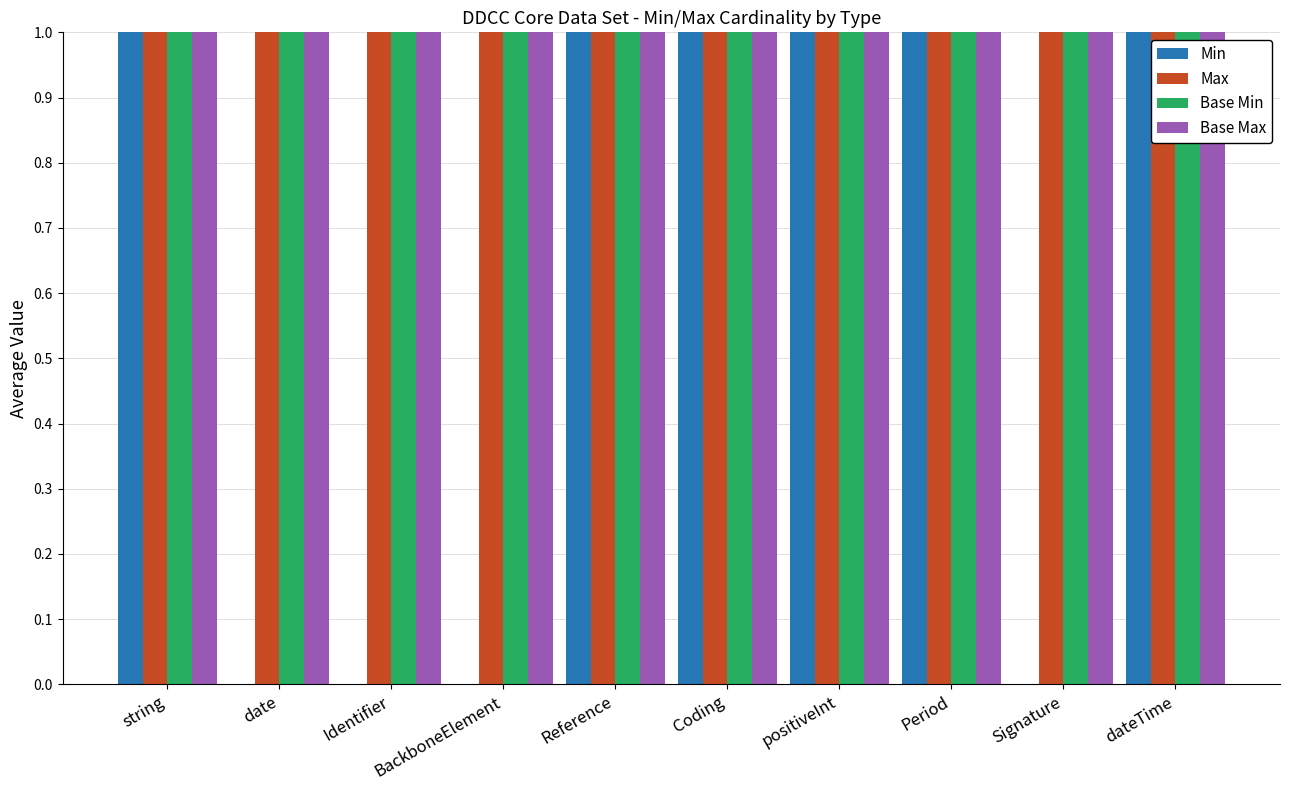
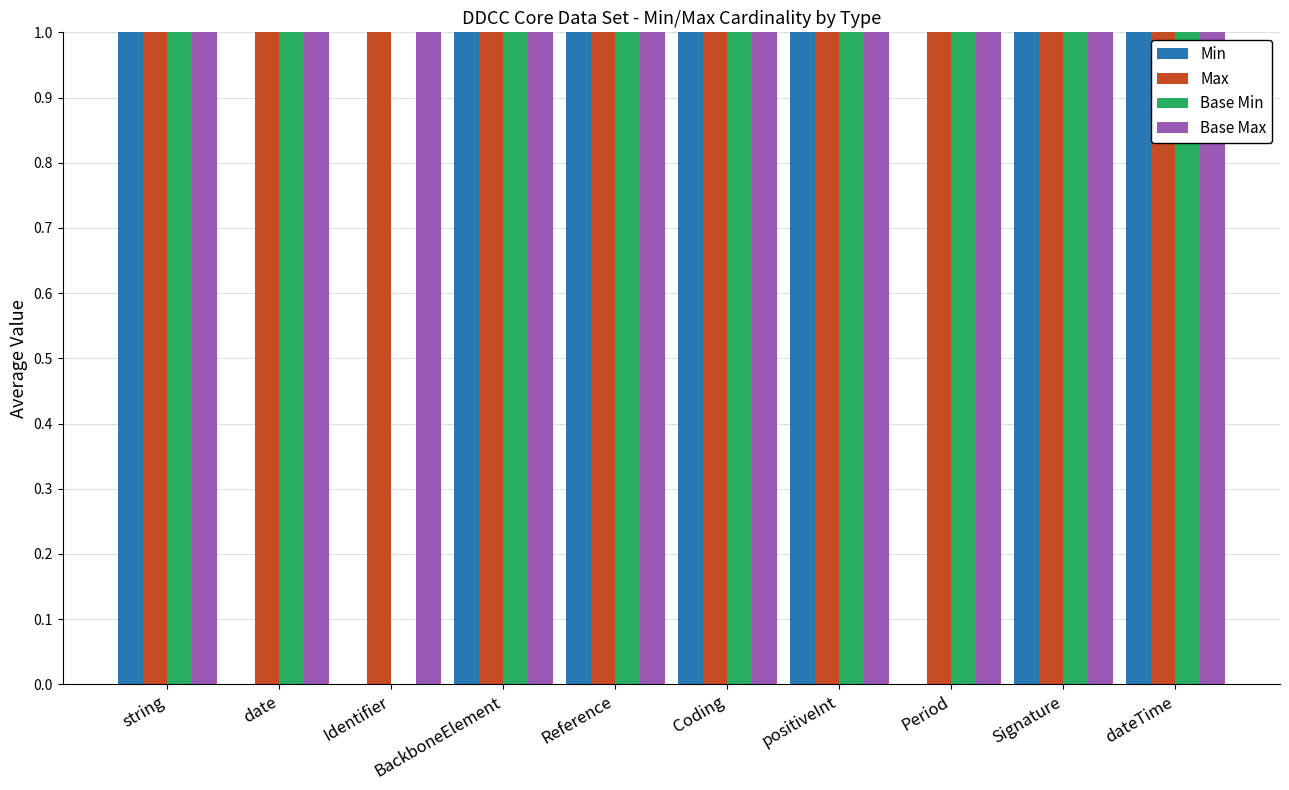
  {
    "Min": {
      "string": 1,
      "date": 0,
      "Identifier": 0,
-     "BackboneElement": 0,
+     "BackboneElement": 1,
      "Reference": 1,
      "Coding": 1,
      "positiveInt": 1,
-     "Period": 1,
-     "Signature": 0,
+     "Period": 0,
+     "Signature": 1,
      "dateTime": 1
    },
    "Max": {
      "string": 1,
      "date": 1,
      "Identifier": 1,
      "BackboneElement": 1,
      "Reference": 1,
      "Coding": 1,
      "positiveInt": 1,
      "Period": 1,
      "Signature": 1,
      "dateTime": 1
    },
    "Base Min": {
      "string": 1,
      "date": 1,
-     "Identifier": 1,
+     "Identifier": 0,
      "BackboneElement": 1,
      "Reference": 1,
      "Coding": 1,
      "positiveInt": 1,
      "Period": 1,
      "Signature": 1,
      "dateTime": 1
    },
    "Base Max": {
      "string": 1,
      "date": 1,
      "Identifier": 1,
      "BackboneElement": 1,
      "Reference": 1,
      "Coding": 1,
      "positiveInt": 1,
      "Period": 1,
      "Signature": 1,
      "dateTime": 1
    }
  }
